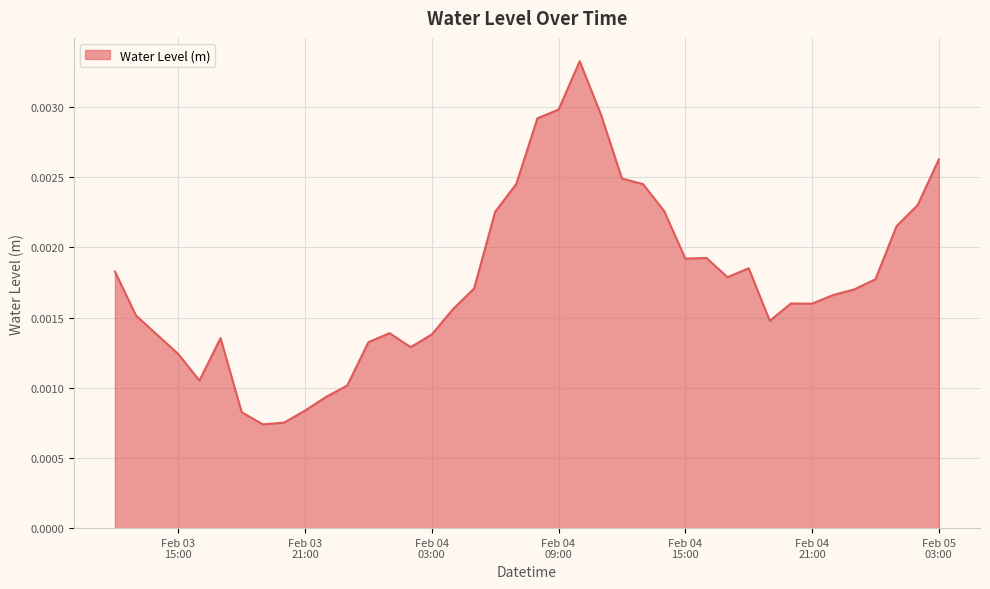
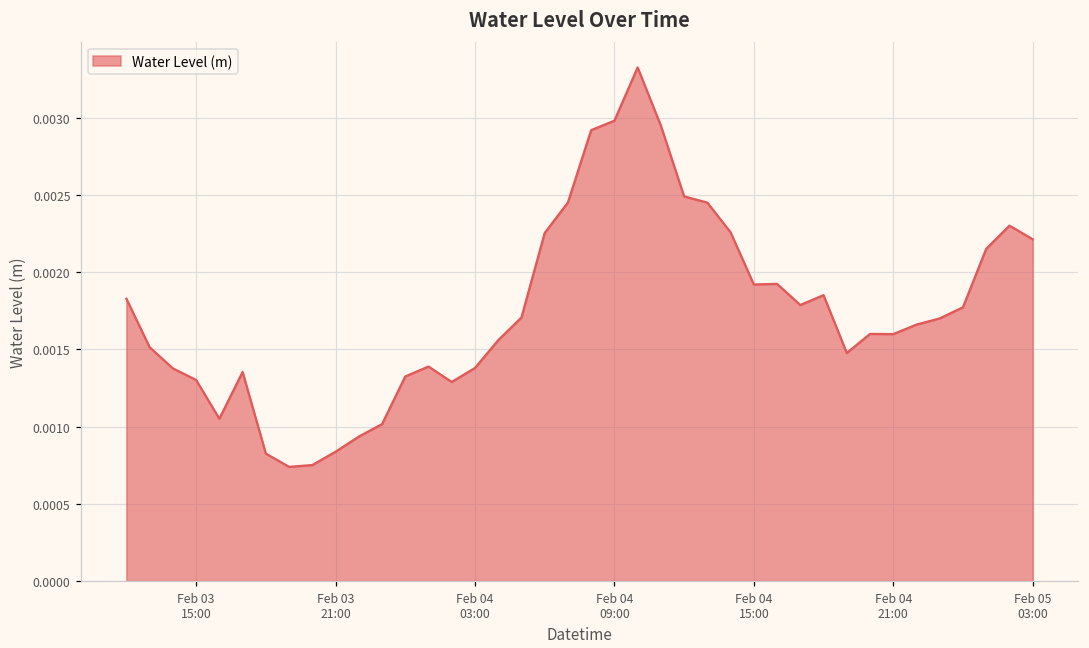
  {
-   "Feb 03 15:00": 0.00124,
+   "Feb 03 15:00": 0.00130,
    "Feb 03 21:00": 0.00084,
    "Feb 04 03:00": 0.00138,
    "Feb 04 09:00": 0.00298,
    "Feb 04 15:00": 0.00192,
    "Feb 04 21:00": 0.00160,
-   "Feb 05 03:00": 0.00263
+   "Feb 05 03:00": 0.00221
  }
